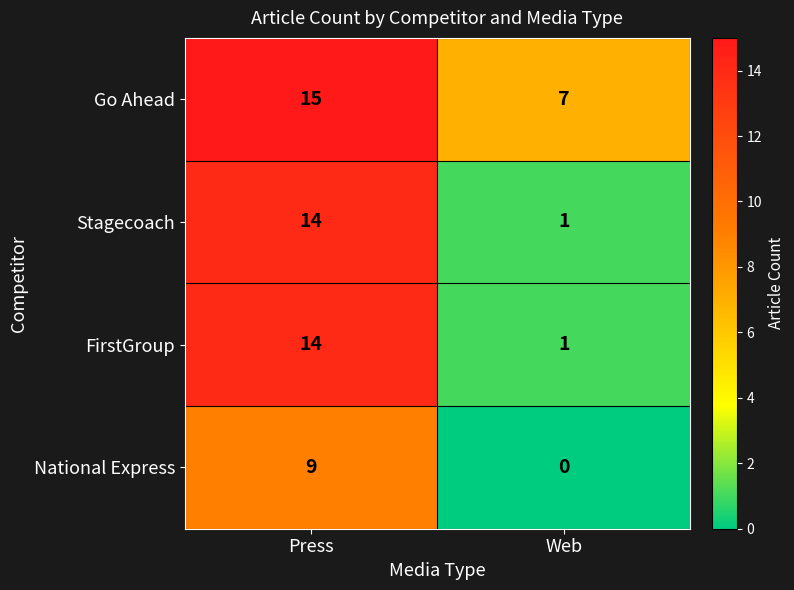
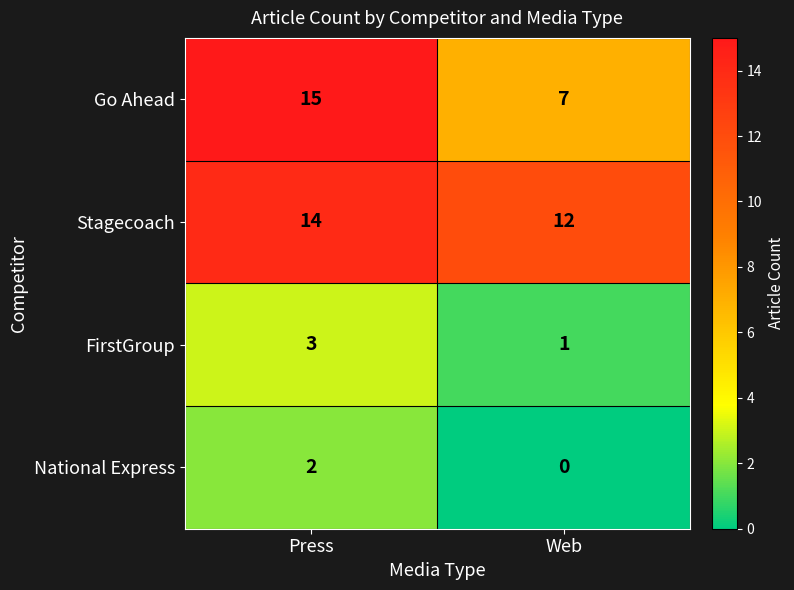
  {
    "Go Ahead": {
      "Press": 15,
      "Web": 7
    },
    "Stagecoach": {
      "Press": 14,
-     "Web": 1
+     "Web": 12
    },
    "FirstGroup": {
-     "Press": 14,
+     "Press": 3,
      "Web": 1
    },
    "National Express": {
-     "Press": 9,
+     "Press": 2,
      "Web": 0
    }
  }
